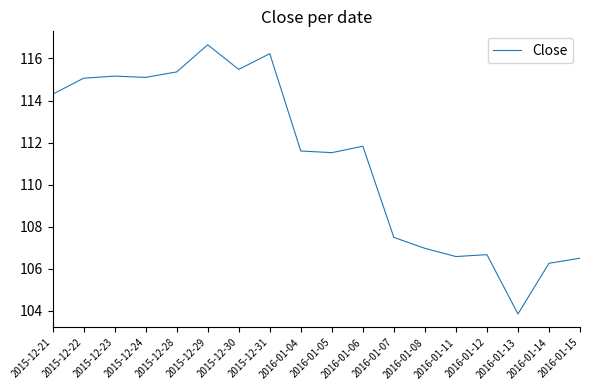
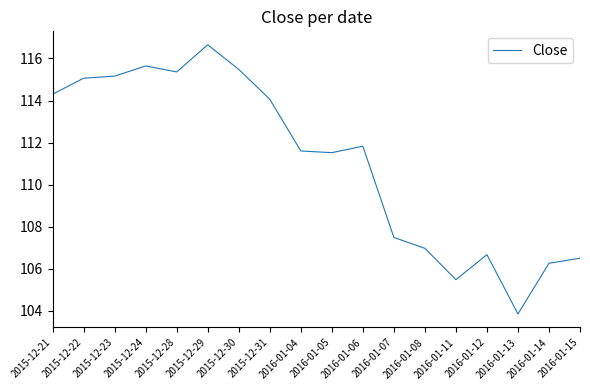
  {
    "2015-12-21": 114.3,
    "2015-12-22": 115.1,
    "2015-12-23": 115.2,
-   "2015-12-24": 115.1,
+   "2015-12-24": 115.6,
    "2015-12-28": 115.4,
    "2015-12-29": 116.7,
    "2015-12-30": 115.5,
-   "2015-12-31": 116.2,
+   "2015-12-31": 114.1,
    "2016-01-04": 111.6,
    "2016-01-05": 111.5,
    "2016-01-06": 111.8,
    "2016-01-07": 107.5,
    "2016-01-08": 107.0,
-   "2016-01-11": 106.6,
+   "2016-01-11": 105.5,
    "2016-01-12": 106.7,
    "2016-01-13": 103.8,
    "2016-01-14": 106.3,
    "2016-01-15": 106.5
  }
